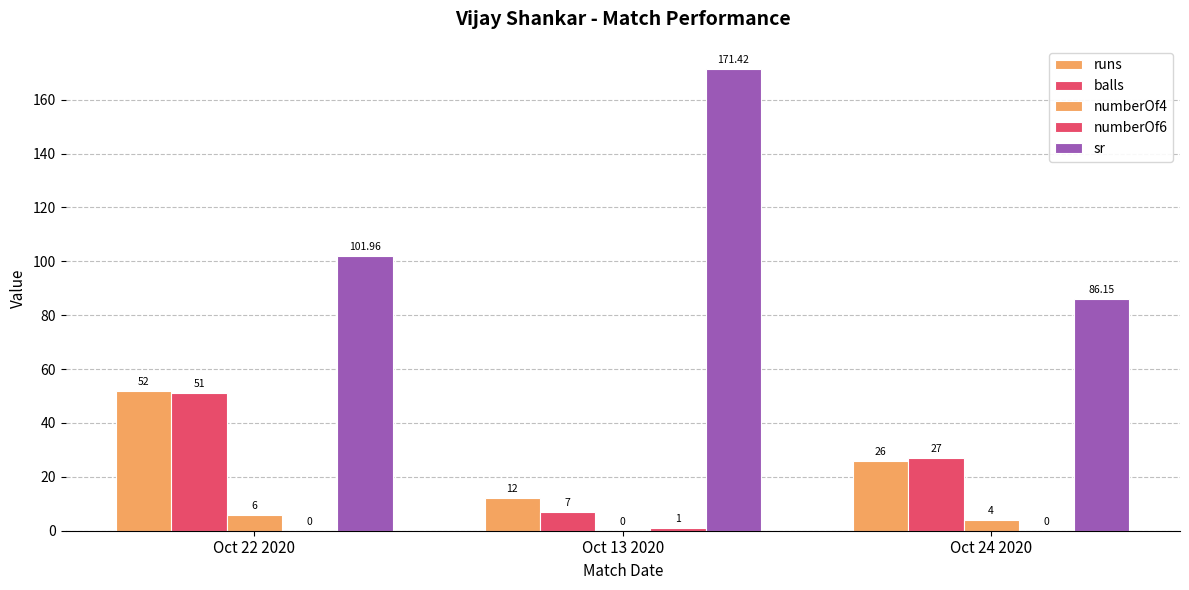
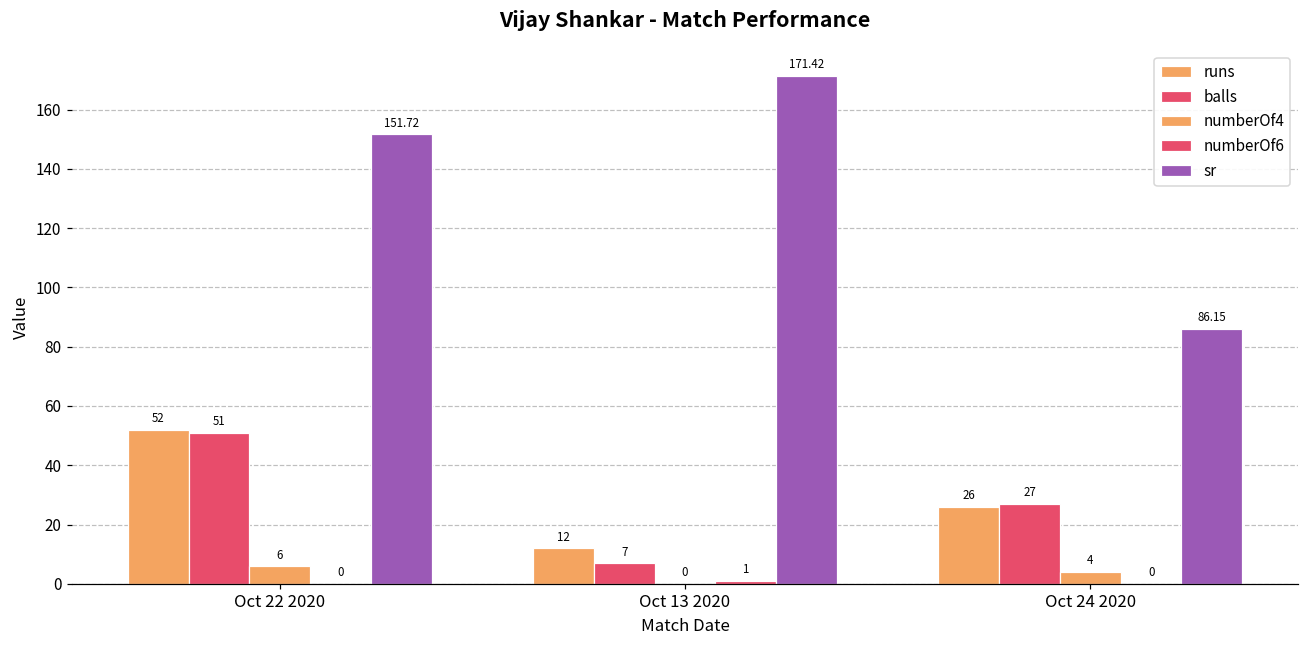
  {
    "sr": {
-     "Oct 22 2020": 101.96,
+     "Oct 22 2020": 151.72,
      "Oct 13 2020": 171.42,
      "Oct 24 2020": 86.15
    }
  }
